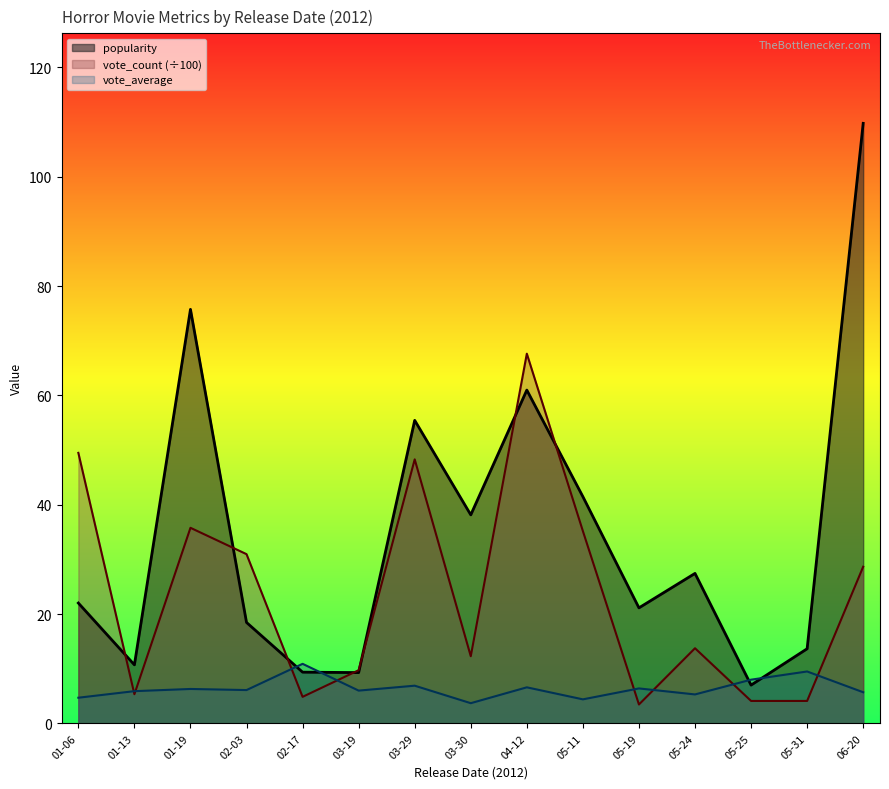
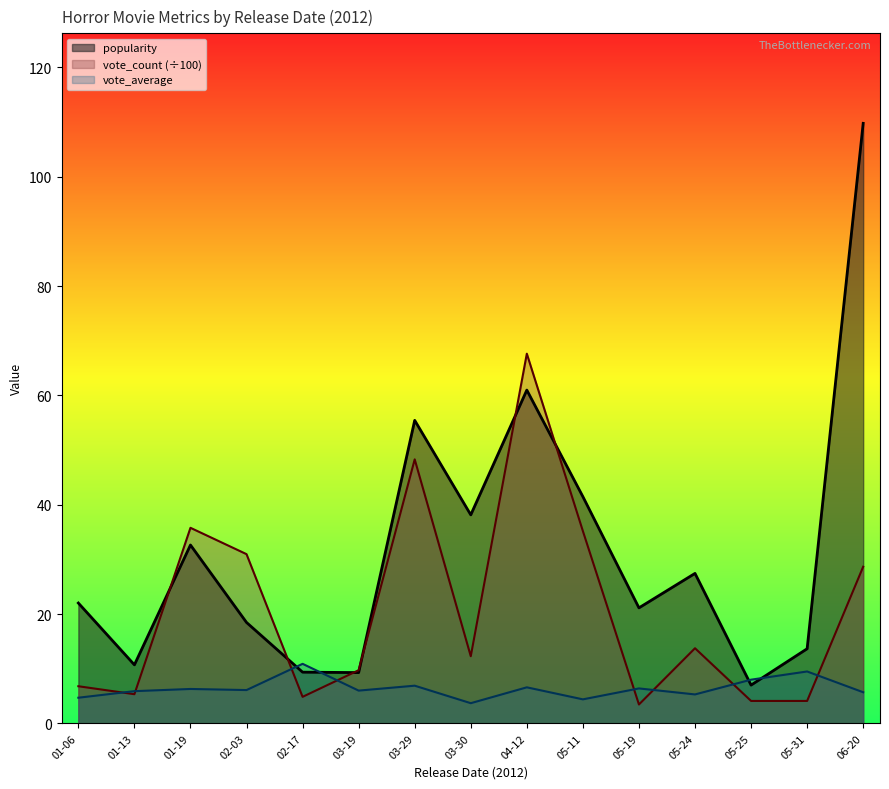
  {
    "popularity": {
      "01-06": 22,
      "01-13": 11,
-     "01-19": 76,
+     "01-19": 33,
      "02-03": 18,
      "02-17": 9,
      "03-29": 55,
      "03-30": 38,
      "04-12": 61,
      "05-11": 41,
      "05-19": 21,
      "05-24": 27,
      "05-25": 7,
      "05-31": 14,
      "06-20": 110
    },
    "vote_count (÷100)": {
-     "01-06": 49,
+     "01-06": 7,
      "01-13": 5,
      "01-19": 36,
      "02-03": 31,
      "02-17": 5,
      "03-29": 48,
      "03-30": 12,
      "04-12": 68,
      "05-11": 35,
      "05-19": 3,
      "05-24": 14,
      "05-25": 4,
      "05-31": 4,
      "06-20": 29
    },
    "vote_average": {
      "01-06": 5,
      "01-13": 6,
      "01-19": 6,
      "02-03": 6,
      "02-17": 11,
      "03-19": 6,
      "03-29": 7,
      "03-30": 4,
      "04-12": 7,
      "05-11": 4,
      "05-19": 6,
      "05-24": 5,
      "05-25": 8,
      "05-31": 10,
      "06-20": 6
    }
  }
